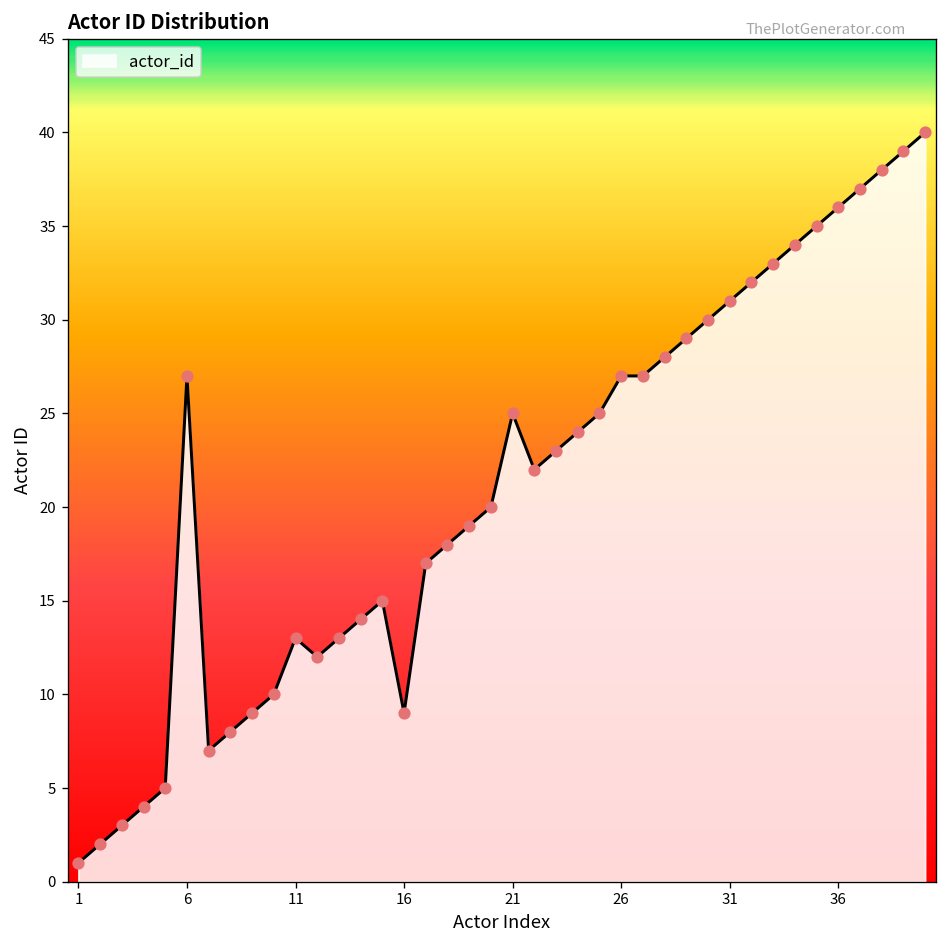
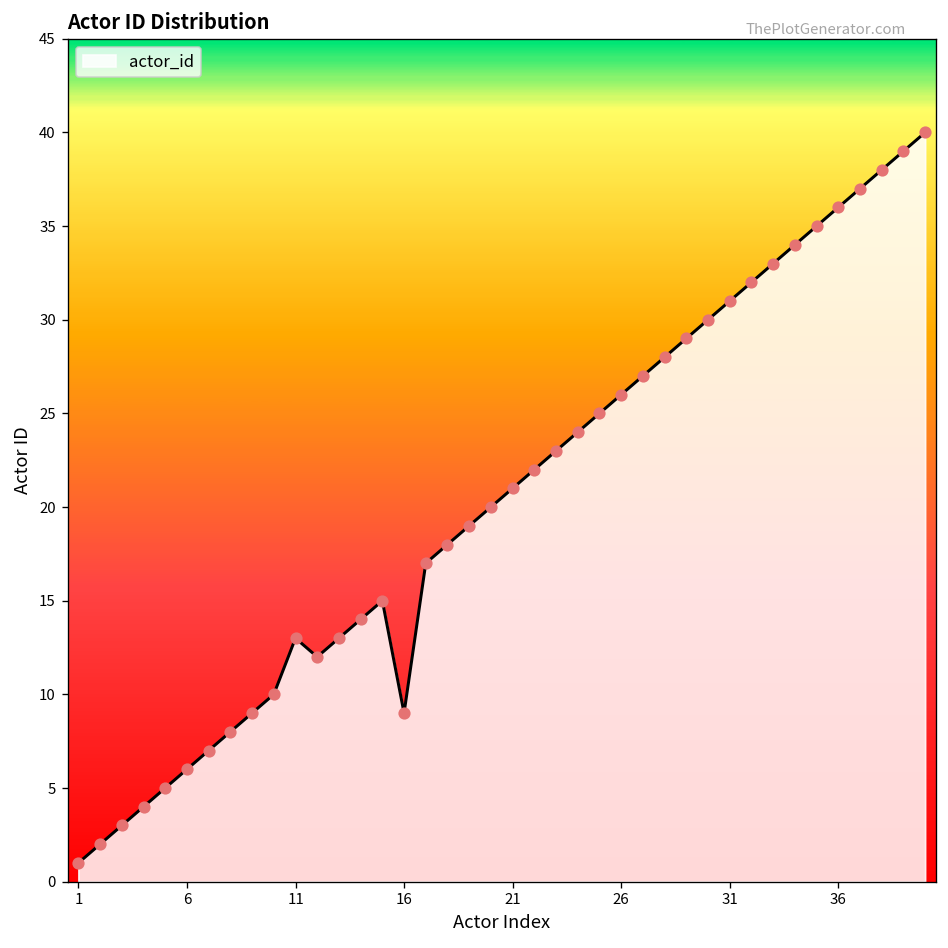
  {
    "1": 1,
-   "6": 27,
+   "6": 6,
    "11": 13,
    "16": 9,
-   "21": 25,
-   "26": 27,
+   "21": 21,
+   "26": 26,
    "31": 31,
    "36": 36
  }
